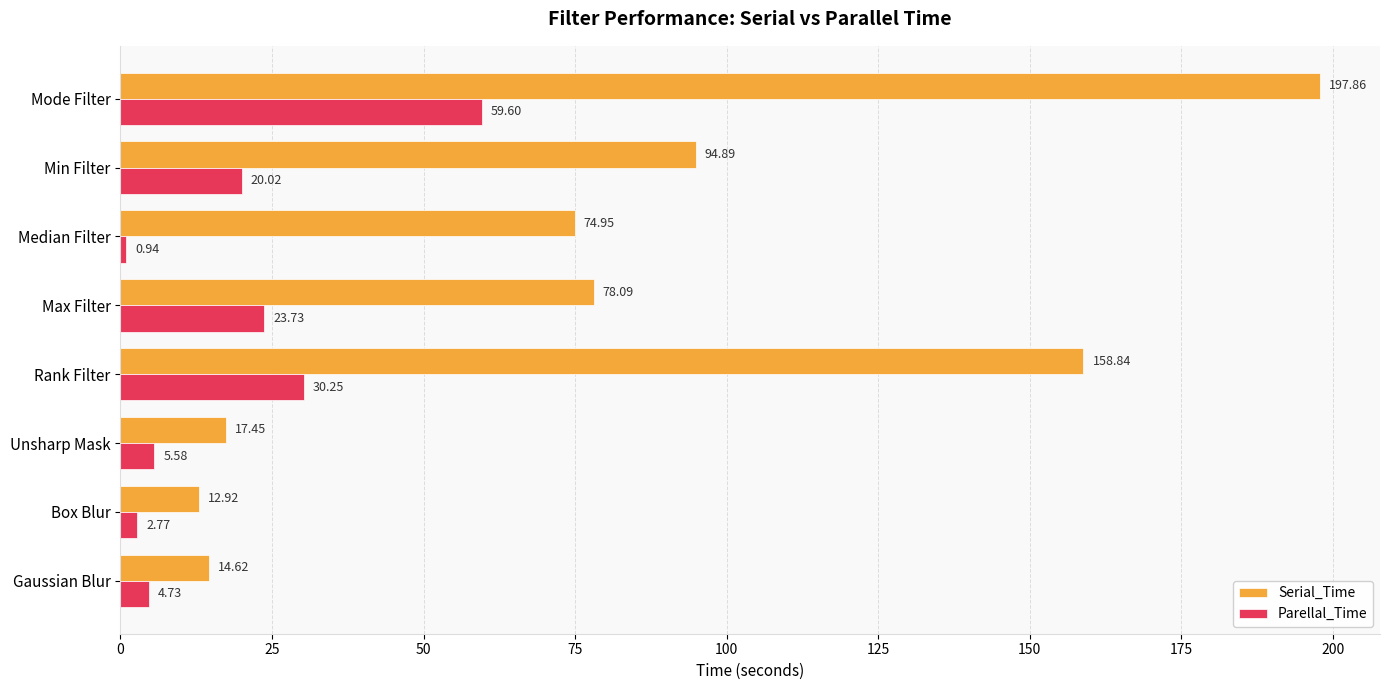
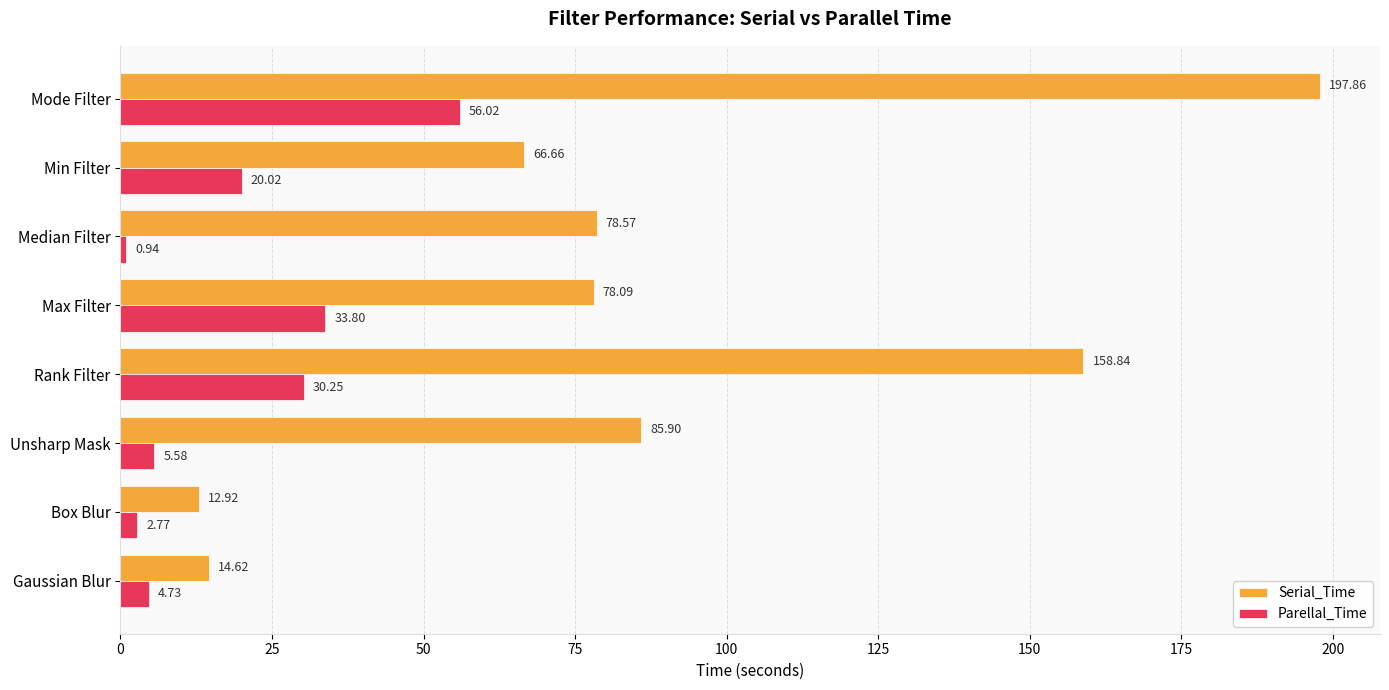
  {
    "Serial_Time": {
      "Mode Filter": 197.86,
-     "Min Filter": 94.89,
-     "Median Filter": 74.95,
+     "Min Filter": 66.66,
+     "Median Filter": 78.57,
      "Max Filter": 78.09,
      "Rank Filter": 158.84,
-     "Unsharp Mask": 17.45,
+     "Unsharp Mask": 85.90,
      "Box Blur": 12.92,
      "Gaussian Blur": 14.62
    },
    "Parellal_Time": {
-     "Mode Filter": 59.60,
+     "Mode Filter": 56.02,
      "Min Filter": 20.02,
      "Median Filter": 0.94,
-     "Max Filter": 23.73,
+     "Max Filter": 33.80,
      "Rank Filter": 30.25,
      "Unsharp Mask": 5.58,
      "Box Blur": 2.77,
      "Gaussian Blur": 4.73
    }
  }
